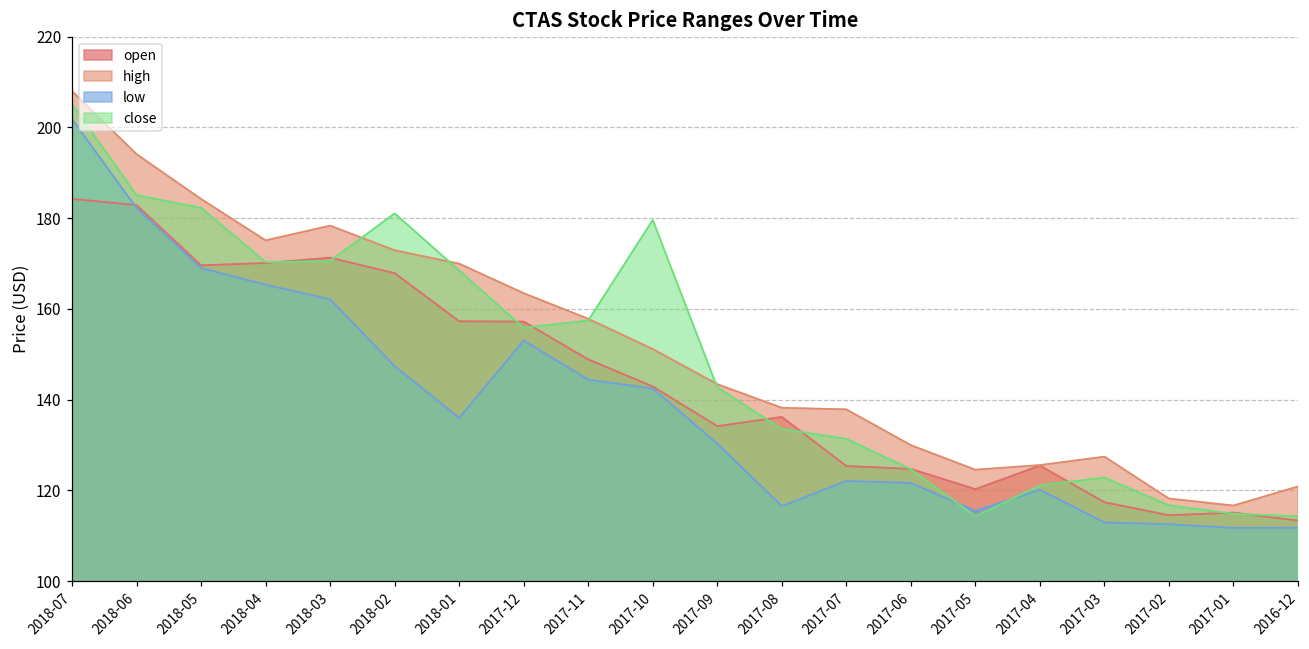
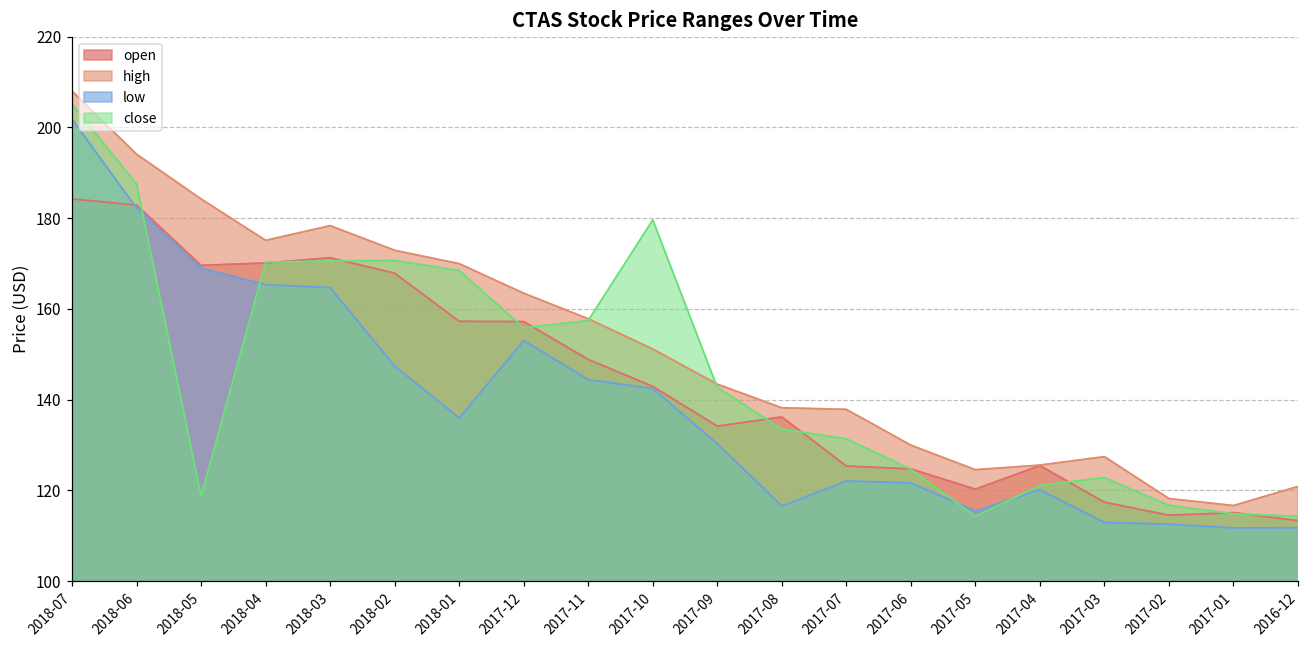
  {
    "low": {
      "2018-07": 202,
      "2018-06": 182,
      "2018-04": 165,
-     "2018-03": 162,
+     "2018-03": 165,
      "2018-02": 147,
      "2018-01": 136,
      "2017-12": 153,
      "2017-11": 144,
      "2017-09": 130,
      "2017-08": 117,
      "2017-07": 122,
      "2017-06": 122,
      "2017-05": 115,
      "2017-04": 120,
      "2017-03": 113,
      "2017-02": 113,
      "2017-01": 112,
      "2016-12": 112
    },
    "close": {
      "2018-07": 205,
-     "2018-06": 185,
-     "2018-05": 182,
+     "2018-06": 187,
+     "2018-05": 119,
      "2018-03": 171,
-     "2018-02": 181,
+     "2018-02": 171,
      "2018-01": 168,
      "2017-12": 156,
      "2017-10": 180,
      "2017-09": 143,
      "2017-08": 134,
      "2017-07": 131,
      "2017-05": 114,
      "2017-04": 121,
      "2017-03": 123,
      "2017-02": 117,
      "2016-12": 114
    }
  }
